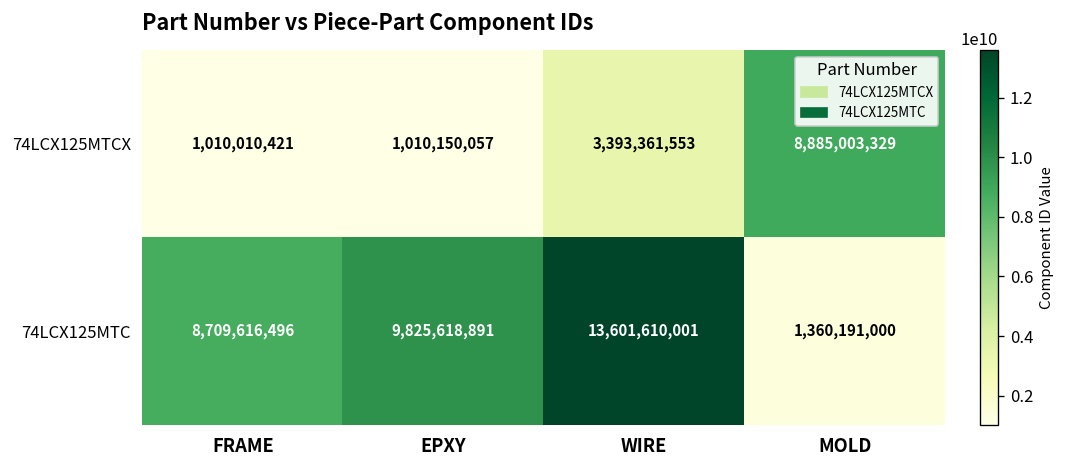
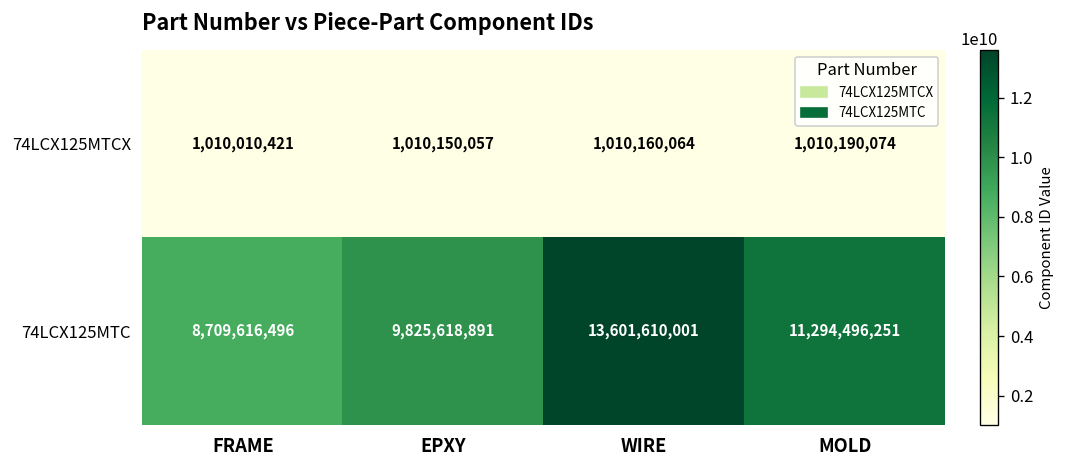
  {
    "74LCX125MTCX": {
      "FRAME": "1,010,010,421",
      "EPXY": "1,010,150,057",
-     "WIRE": "3,393,361,553",
-     "MOLD": "8,885,003,329"
+     "WIRE": "1,010,160,064",
+     "MOLD": "1,010,190,074"
    },
    "74LCX125MTC": {
      "FRAME": "8,709,616,496",
      "EPXY": "9,825,618,891",
      "WIRE": "13,601,610,001",
-     "MOLD": "1,360,191,000"
+     "MOLD": "11,294,496,251"
    }
  }
